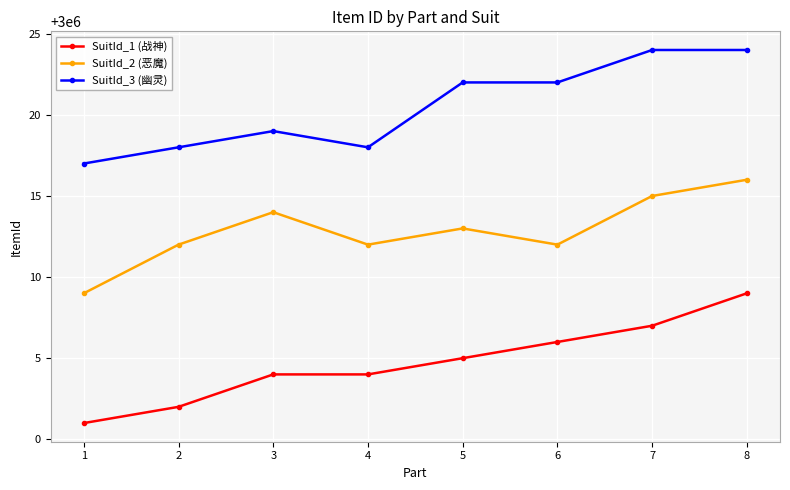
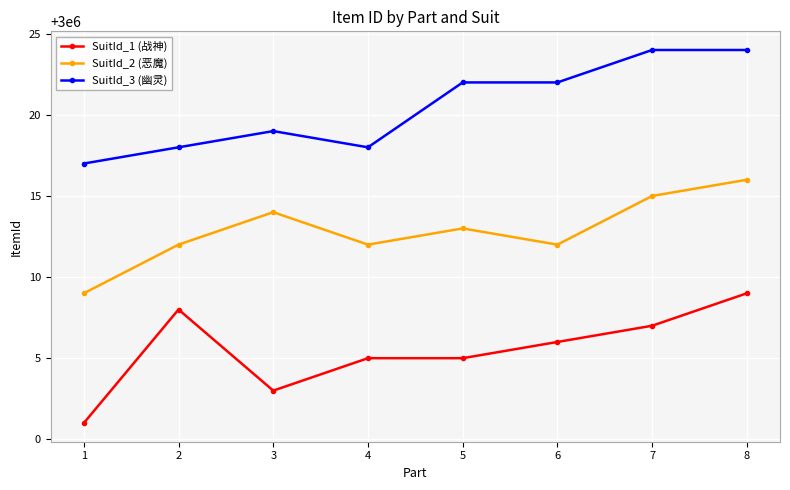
  {
    "SuitId_1 (战神)": {
      "1": 3000001,
-     "2": 3000002,
-     "3": 3000004,
-     "4": 3000004,
+     "2": 3000008,
+     "3": 3000003,
+     "4": 3000005,
      "5": 3000005,
      "6": 3000006,
      "7": 3000007,
      "8": 3000009
    },
    "SuitId_2 (恶魔)": {
      "1": 3000009,
      "2": 3000012,
      "3": 3000014,
      "4": 3000012,
      "5": 3000013,
      "6": 3000012,
      "7": 3000015,
      "8": 3000016
    },
    "SuitId_3 (幽灵)": {
      "1": 3000017,
      "2": 3000018,
      "3": 3000019,
      "4": 3000018,
      "5": 3000022,
      "6": 3000022,
      "7": 3000024,
      "8": 3000024
    }
  }
